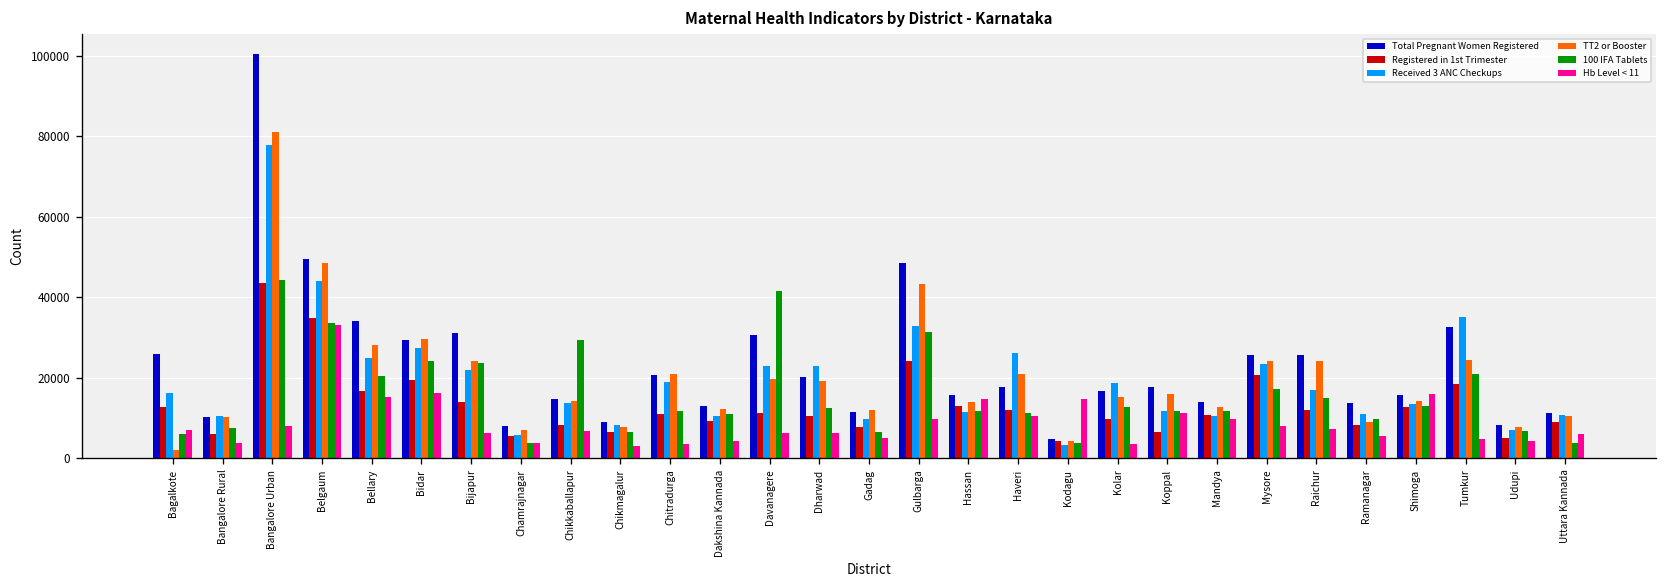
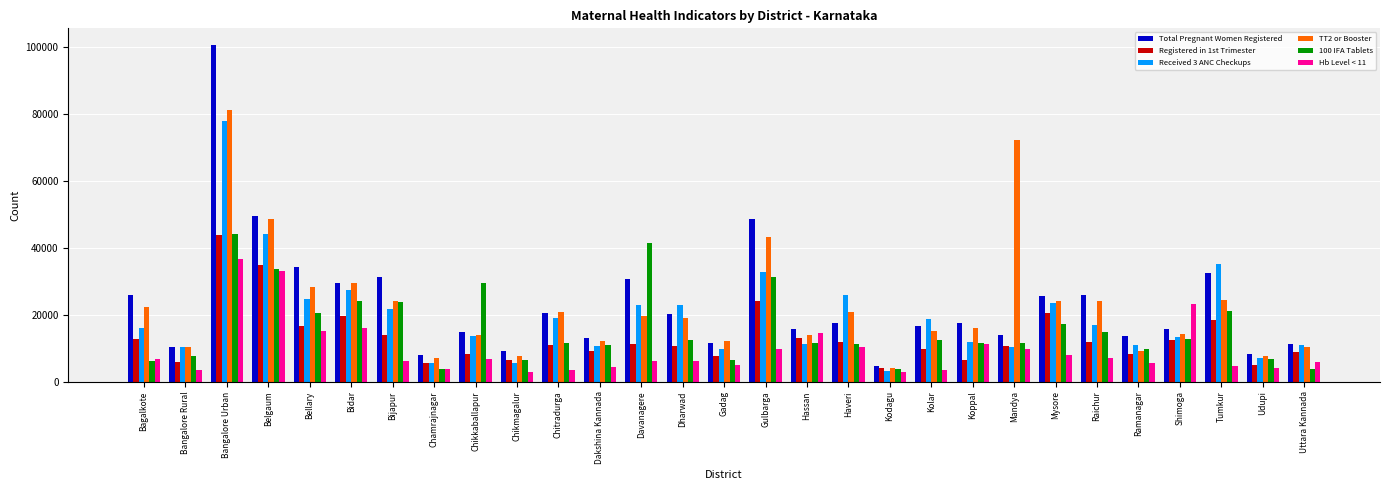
  {
    "Total Pregnant Women Registered": {
      "Bagalkote": 26000,
      "Bangalore Rural": 10000,
      "Bangalore Urban": 100000,
      "Belgaum": 50000,
      "Bellary": 34000,
      "Bidar": 29000,
      "Bijapur": 31000,
      "Chamrajnagar": 8000,
      "Chikkaballapur": 15000,
      "Chikmagalur": 9000,
      "Chitradurga": 21000,
      "Dakshina Kannada": 13000,
      "Davanagere": 31000,
      "Dharwad": 20000,
      "Gadag": 12000,
      "Gulbarga": 49000,
      "Hassan": 16000,
      "Haveri": 18000,
      "Kodagu": 5000,
      "Kolar": 17000,
      "Koppal": 18000,
      "Mandya": 14000,
      "Mysore": 26000,
      "Raichur": 26000,
      "Ramanagar": 14000,
      "Shimoga": 16000,
      "Tumkur": 33000,
      "Udupi": 8000,
      "Uttara Kannada": 11000
    },
    "Registered in 1st Trimester": {
      "Bagalkote": 13000,
      "Bangalore Rural": 6000,
      "Bangalore Urban": 44000,
      "Belgaum": 35000,
      "Bellary": 17000,
      "Bidar": 19000,
      "Bijapur": 14000,
      "Chamrajnagar": 5000,
      "Chikkaballapur": 8000,
      "Chikmagalur": 6000,
      "Chitradurga": 11000,
      "Dakshina Kannada": 9000,
      "Davanagere": 11000,
      "Dharwad": 10000,
      "Gadag": 8000,
      "Gulbarga": 24000,
      "Hassan": 13000,
      "Haveri": 12000,
      "Kodagu": 4000,
      "Kolar": 10000,
      "Koppal": 6000,
      "Mandya": 11000,
      "Mysore": 21000,
      "Raichur": 12000,
      "Ramanagar": 8000,
      "Shimoga": 13000,
      "Tumkur": 18000,
      "Udupi": 5000,
      "Uttara Kannada": 9000
    },
    "Received 3 ANC Checkups": {
      "Bagalkote": 16000,
      "Bangalore Rural": 10000,
      "Bangalore Urban": 78000,
      "Belgaum": 44000,
      "Bellary": 25000,
      "Bidar": 27000,
      "Bijapur": 22000,
      "Chamrajnagar": 6000,
      "Chikkaballapur": 14000,
-     "Chikmagalur": 8000,
+     "Chikmagalur": 6000,
      "Chitradurga": 19000,
      "Dakshina Kannada": 11000,
      "Davanagere": 23000,
      "Dharwad": 23000,
      "Gadag": 10000,
      "Gulbarga": 33000,
      "Hassan": 11000,
      "Haveri": 26000,
      "Kodagu": 3000,
      "Kolar": 19000,
      "Koppal": 12000,
      "Mandya": 10000,
      "Mysore": 23000,
      "Raichur": 17000,
      "Ramanagar": 11000,
      "Shimoga": 13000,
      "Tumkur": 35000,
      "Udupi": 7000,
      "Uttara Kannada": 11000
    },
    "TT2 or Booster": {
-     "Bagalkote": 2000,
+     "Bagalkote": 22000,
      "Bangalore Rural": 10000,
      "Bangalore Urban": 81000,
      "Belgaum": 49000,
      "Bellary": 28000,
      "Bidar": 30000,
      "Bijapur": 24000,
      "Chamrajnagar": 7000,
      "Chikkaballapur": 14000,
      "Chikmagalur": 8000,
      "Chitradurga": 21000,
      "Dakshina Kannada": 12000,
      "Davanagere": 20000,
      "Dharwad": 19000,
      "Gadag": 12000,
      "Gulbarga": 43000,
      "Hassan": 14000,
      "Haveri": 21000,
      "Kodagu": 4000,
      "Kolar": 15000,
      "Koppal": 16000,
-     "Mandya": 13000,
+     "Mandya": 72000,
      "Mysore": 24000,
      "Raichur": 24000,
      "Ramanagar": 9000,
      "Shimoga": 14000,
      "Tumkur": 24000,
      "Udupi": 8000,
      "Uttara Kannada": 10000
    },
    "100 IFA Tablets": {
      "Bagalkote": 6000,
      "Bangalore Rural": 8000,
      "Bangalore Urban": 44000,
      "Belgaum": 34000,
      "Bellary": 20000,
      "Bidar": 24000,
      "Bijapur": 24000,
      "Chamrajnagar": 4000,
      "Chikkaballapur": 29000,
      "Chikmagalur": 6000,
      "Chitradurga": 12000,
      "Dakshina Kannada": 11000,
      "Davanagere": 41000,
      "Dharwad": 12000,
      "Gadag": 7000,
      "Gulbarga": 31000,
      "Hassan": 12000,
      "Haveri": 11000,
      "Kodagu": 4000,
      "Kolar": 13000,
      "Koppal": 12000,
      "Mandya": 12000,
      "Mysore": 17000,
      "Raichur": 15000,
      "Ramanagar": 10000,
      "Shimoga": 13000,
      "Tumkur": 21000,
      "Udupi": 7000,
      "Uttara Kannada": 4000
    },
    "Hb Level < 11": {
      "Bagalkote": 7000,
      "Bangalore Rural": 4000,
-     "Bangalore Urban": 8000,
+     "Bangalore Urban": 37000,
      "Belgaum": 33000,
      "Bellary": 15000,
      "Bidar": 16000,
      "Bijapur": 6000,
      "Chamrajnagar": 4000,
      "Chikkaballapur": 7000,
      "Chikmagalur": 3000,
      "Chitradurga": 4000,
      "Dakshina Kannada": 4000,
      "Davanagere": 6000,
      "Dharwad": 6000,
      "Gadag": 5000,
      "Gulbarga": 10000,
      "Hassan": 15000,
      "Haveri": 10000,
-     "Kodagu": 15000,
+     "Kodagu": 3000,
      "Kolar": 3000,
      "Koppal": 11000,
      "Mandya": 10000,
      "Mysore": 8000,
      "Raichur": 7000,
      "Ramanagar": 5000,
-     "Shimoga": 16000,
+     "Shimoga": 23000,
      "Tumkur": 5000,
      "Udupi": 4000,
      "Uttara Kannada": 6000
    }
  }
